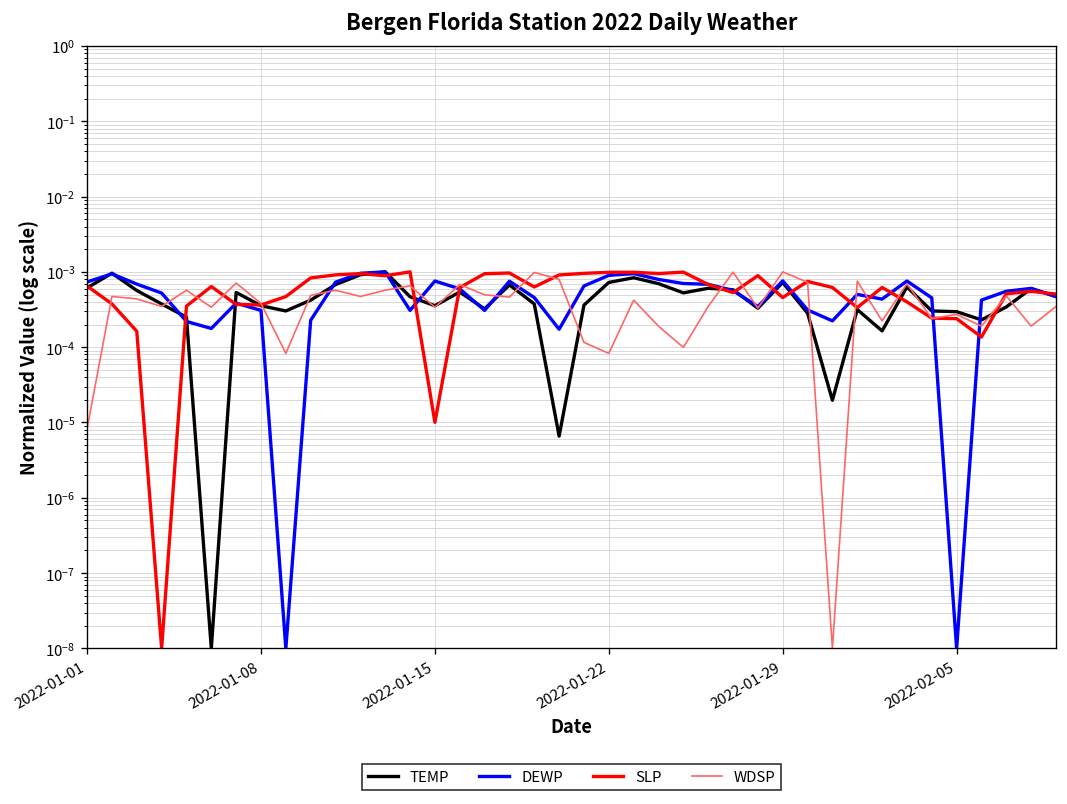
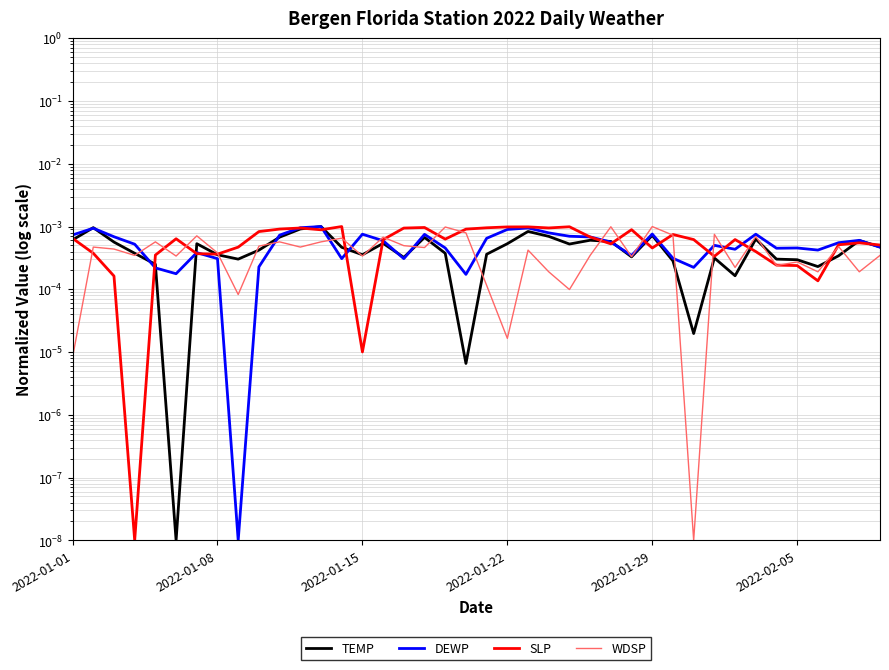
  {
    "TEMP": {
-     "2022-01-22": 0.0007
+     "2022-01-22": 0.0005
    },
    "DEWP": {
      "2022-01-01": 0.0007,
      "2022-01-08": 0.0003,
      "2022-01-15": 0.0008,
-     "2022-02-05": 0.000000010
+     "2022-02-05": 0.0005
    },
    "SLP": {
      "2022-01-15": 0.000010,
      "2022-01-29": 0.0005,
      "2022-02-05": 0.00024
    },
    "WDSP": {
      "2022-01-01": 0.000008,
-     "2022-01-22": 0.00008,
+     "2022-01-22": 0.000017,
      "2022-01-29": 0.0010
    }
  }
